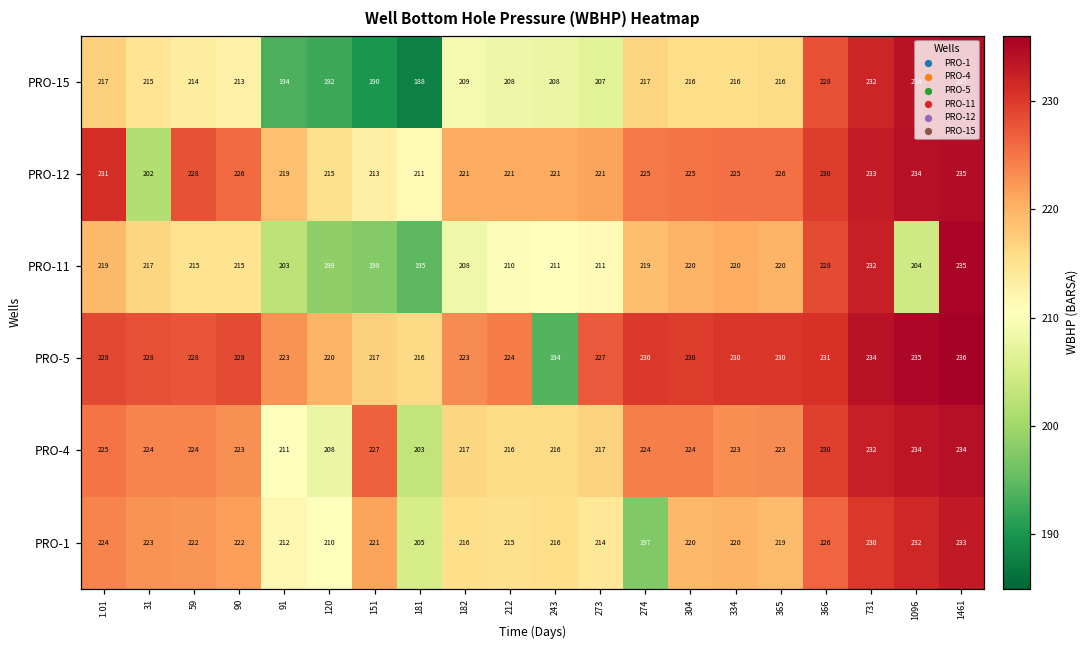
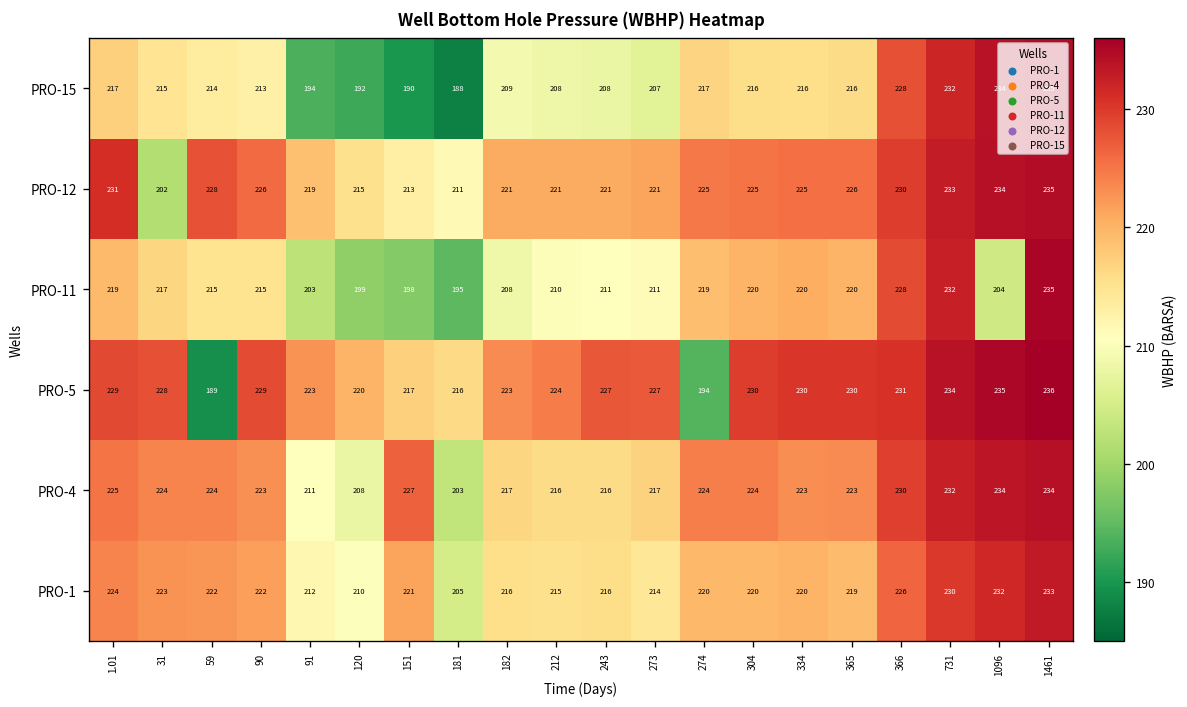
  {
    "PRO-15": {
      "1.01": 217,
      "31": 215,
      "59": 214,
      "90": 213,
      "91": 194,
      "120": 192,
      "151": 190,
      "181": 188,
      "182": 209,
      "212": 208,
      "243": 208,
      "273": 207,
      "274": 217,
      "304": 216,
      "334": 216,
      "365": 216,
      "366": 228,
      "731": 232
    },
    "PRO-12": {
      "1.01": 231,
      "31": 202,
      "59": 228,
      "90": 226,
      "91": 219,
      "120": 215,
      "151": 213,
      "181": 211,
      "182": 221,
      "212": 221,
      "243": 221,
      "273": 221,
      "274": 225,
      "304": 225,
      "334": 225,
      "365": 226,
      "366": 230,
      "731": 233,
      "1096": 234,
      "1461": 235
    },
    "PRO-11": {
      "1.01": 219,
      "31": 217,
      "59": 215,
      "90": 215,
      "91": 203,
      "120": 199,
      "151": 198,
      "181": 195,
      "182": 208,
      "212": 210,
      "243": 211,
      "273": 211,
      "274": 219,
      "304": 220,
      "334": 220,
      "365": 220,
      "366": 228,
      "731": 232,
      "1096": 204,
      "1461": 235
    },
    "PRO-5": {
      "1.01": 229,
      "31": 228,
-     "59": 228,
+     "59": 189,
      "90": 229,
      "91": 223,
      "120": 220,
      "151": 217,
      "181": 216,
      "182": 223,
      "212": 224,
-     "243": 194,
+     "243": 227,
      "273": 227,
-     "274": 230,
+     "274": 194,
      "304": 230,
      "334": 230,
      "365": 230,
      "366": 231,
      "731": 234,
      "1096": 235,
      "1461": 236
    },
    "PRO-4": {
      "1.01": 225,
      "31": 224,
      "59": 224,
      "90": 223,
      "91": 211,
      "120": 208,
      "151": 227,
      "181": 203,
      "182": 217,
      "212": 216,
      "243": 216,
      "273": 217,
      "274": 224,
      "304": 224,
      "334": 223,
      "365": 223,
      "366": 230,
      "731": 232,
      "1096": 234,
      "1461": 234
    },
    "PRO-1": {
      "1.01": 224,
      "31": 223,
      "59": 222,
      "90": 222,
      "91": 212,
      "120": 210,
      "151": 221,
      "181": 205,
      "182": 216,
      "212": 215,
      "243": 216,
      "273": 214,
-     "274": 197,
+     "274": 220,
      "304": 220,
      "334": 220,
      "365": 219,
      "366": 226,
      "731": 230,
      "1096": 232,
      "1461": 233
    }
  }
